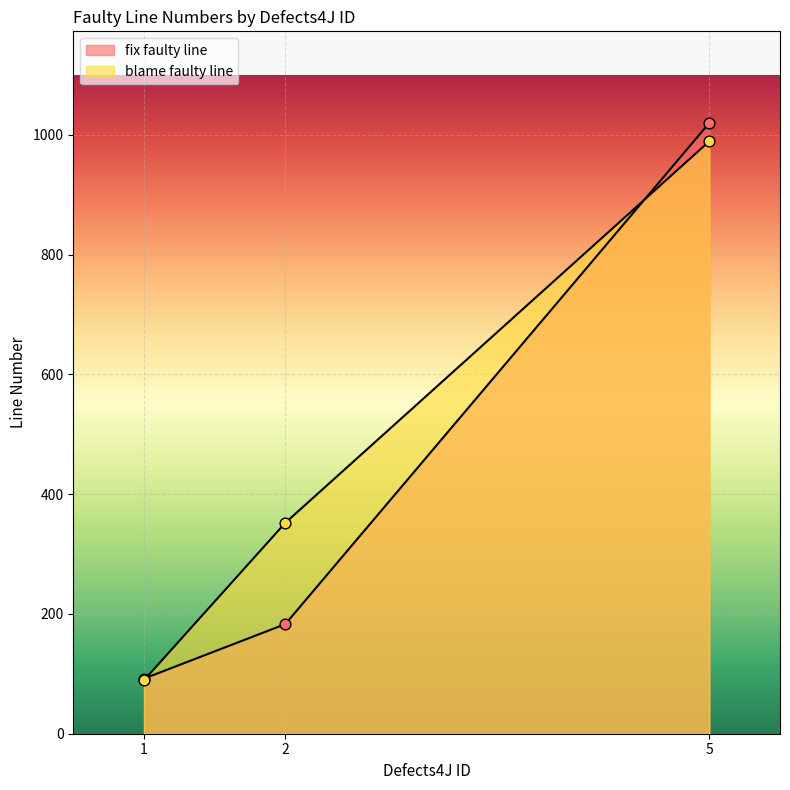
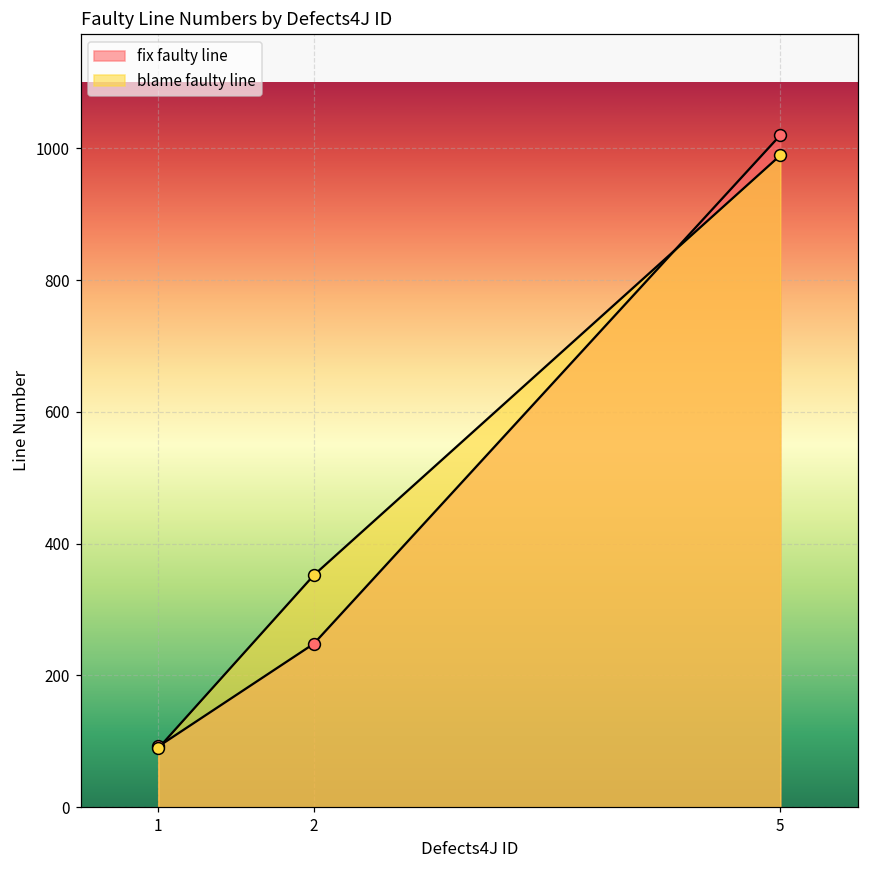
  {
    "fix faulty line": {
-     "2": 180,
+     "2": 250,
      "5": 1020
    },
    "blame faulty line": {
      "2": 350,
      "5": 990
    }
  }
